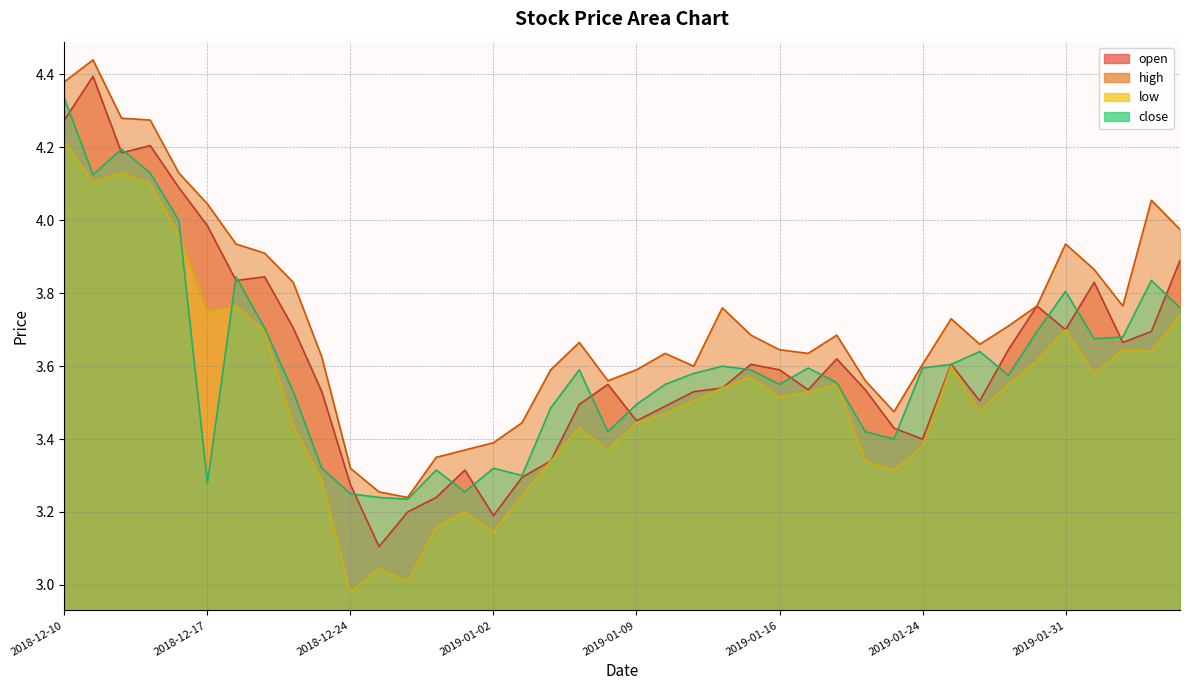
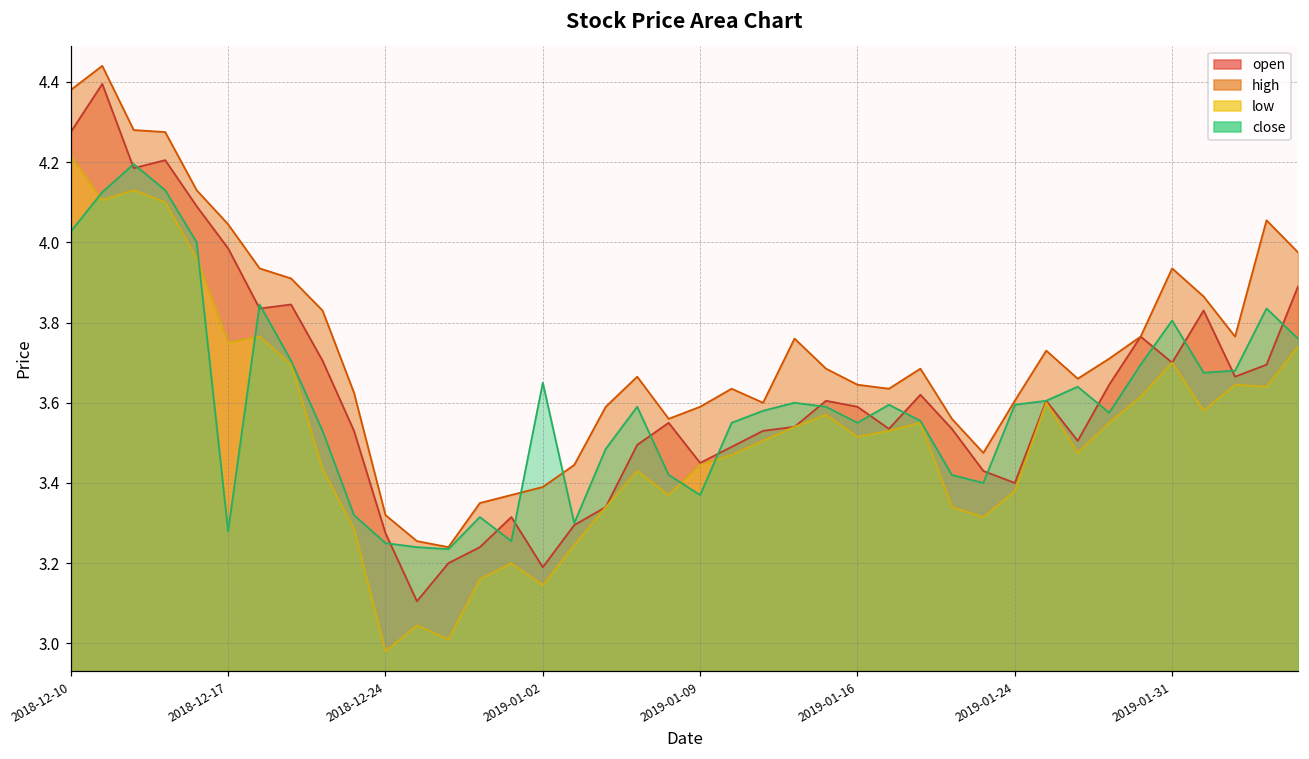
  {
    "close": {
-     "2018-12-10": 4.34,
+     "2018-12-10": 4.03,
      "2018-12-17": 3.28,
      "2018-12-24": 3.25,
-     "2019-01-02": 3.32,
-     "2019-01-09": 3.50,
+     "2019-01-02": 3.65,
+     "2019-01-09": 3.37,
      "2019-01-16": 3.55,
      "2019-01-24": 3.60,
      "2019-01-31": 3.81
    }
  }
